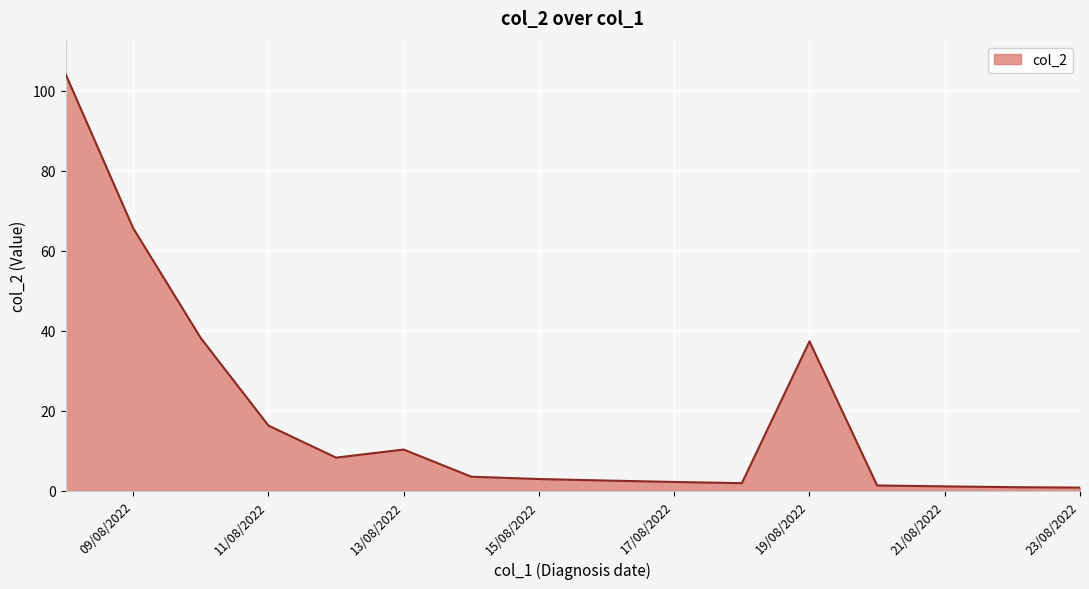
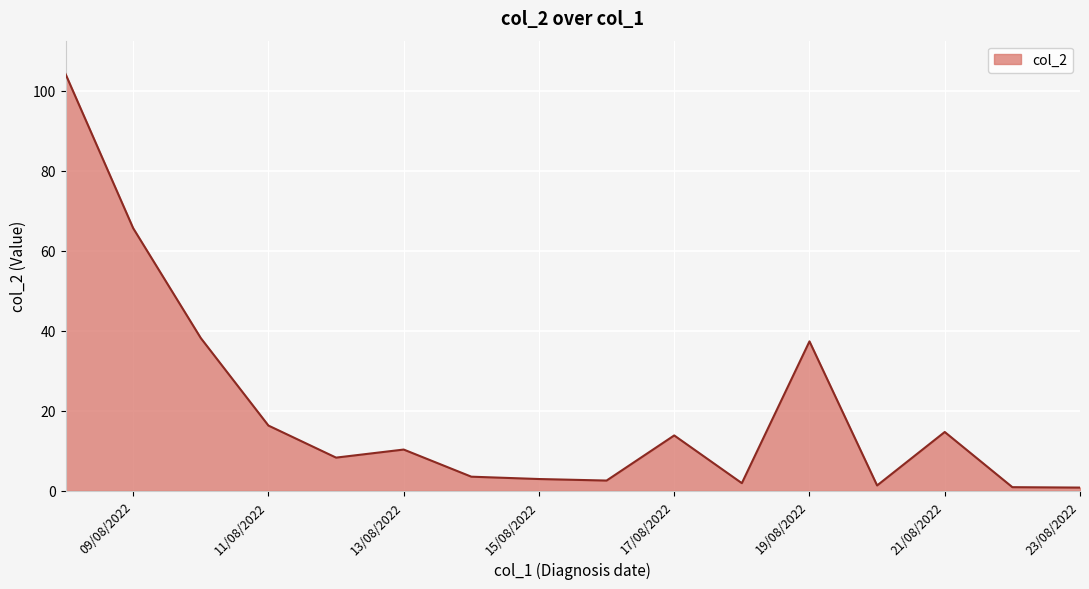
  {
    "09/08/2022": 66,
    "11/08/2022": 16,
    "13/08/2022": 10,
    "15/08/2022": 3,
-   "17/08/2022": 2,
+   "17/08/2022": 14,
    "19/08/2022": 37,
-   "21/08/2022": 1,
+   "21/08/2022": 15,
    "23/08/2022": 1
  }
